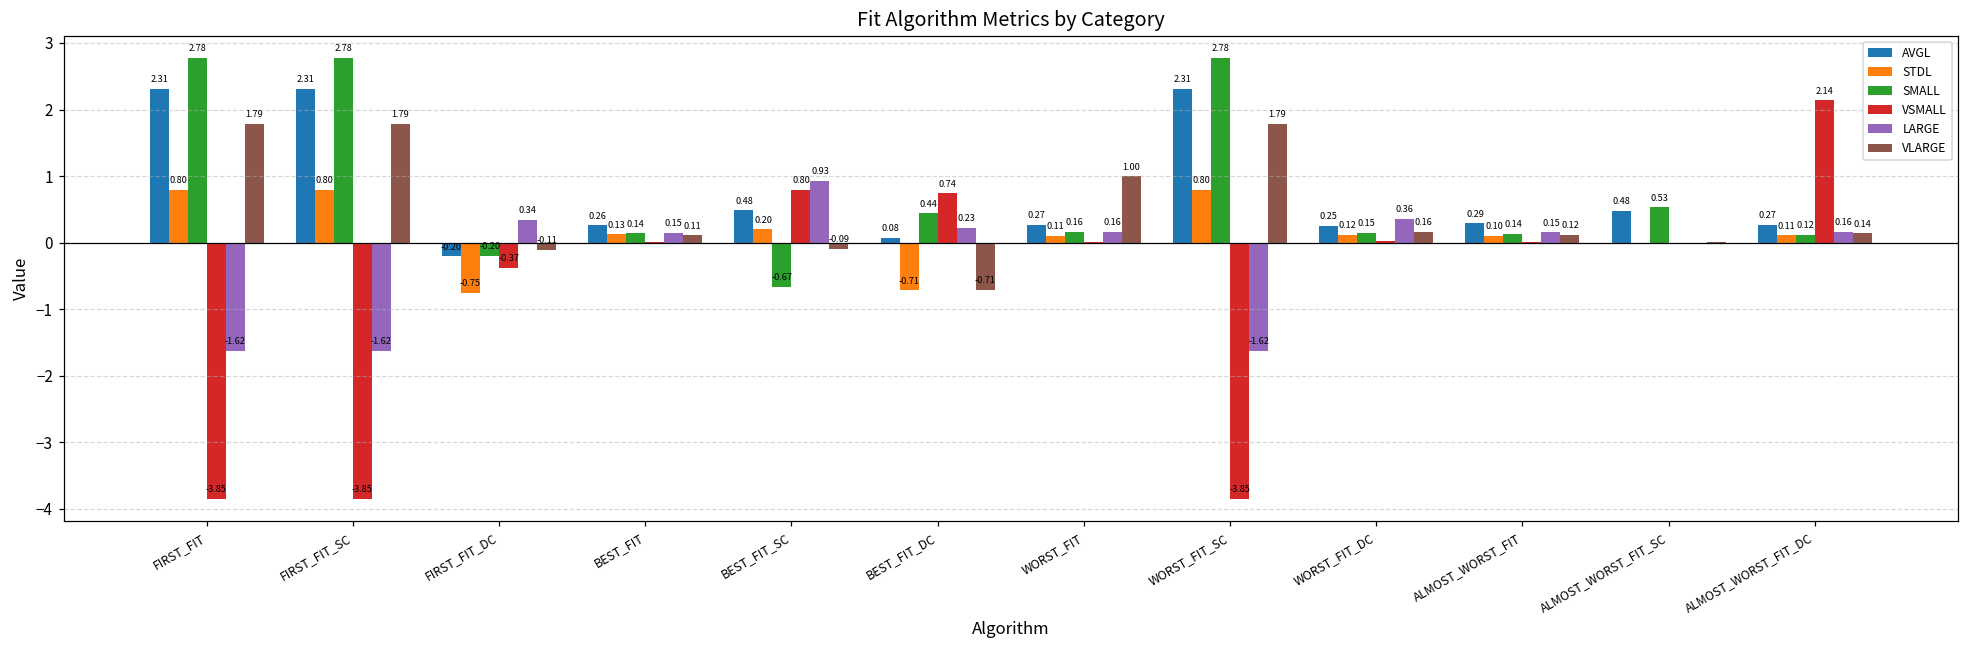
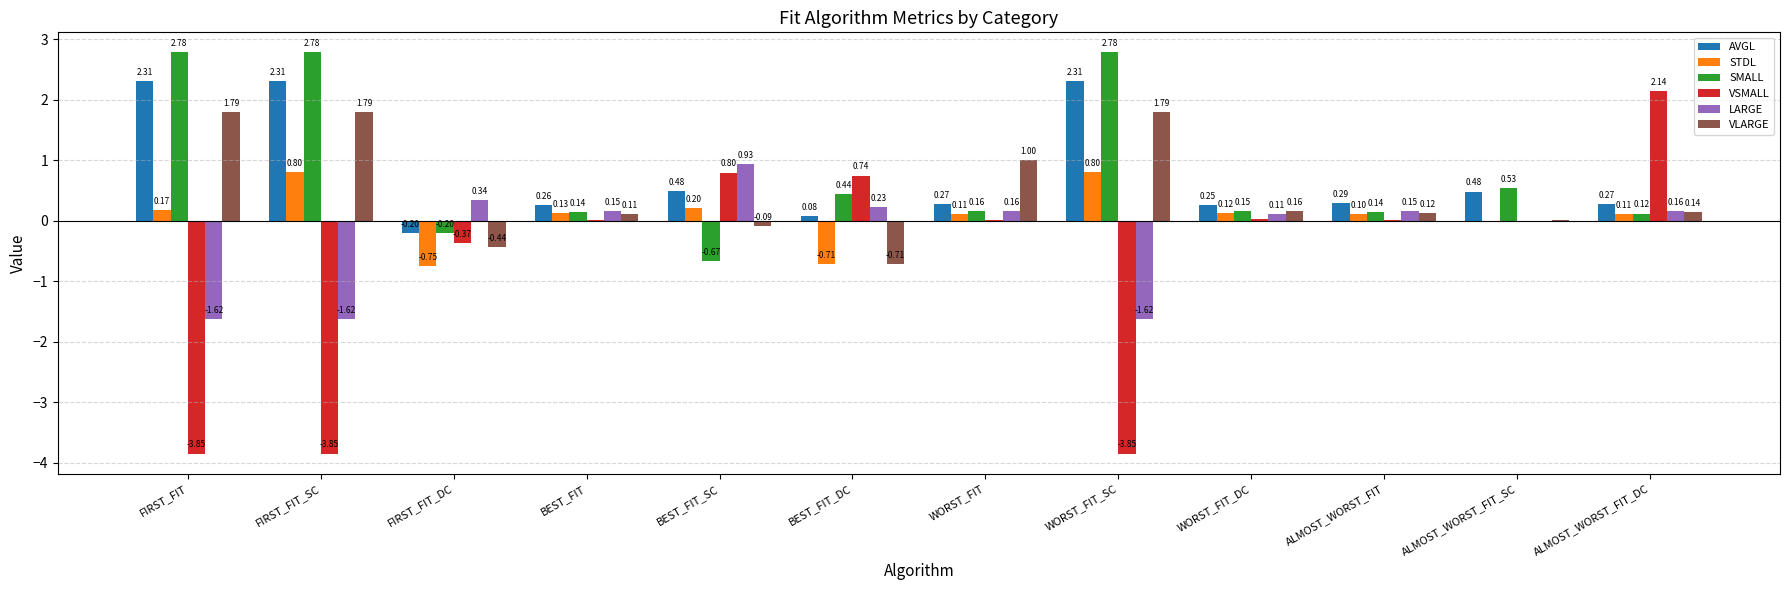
  {
    "AVGL": {
      "FIRST_FIT": 2.31,
      "FIRST_FIT_SC": 2.31,
      "FIRST_FIT_DC": -0.20,
      "BEST_FIT": 0.26,
      "BEST_FIT_SC": 0.48,
      "BEST_FIT_DC": 0.08,
      "WORST_FIT": 0.27,
      "WORST_FIT_SC": 2.31,
      "WORST_FIT_DC": 0.25,
      "ALMOST_WORST_FIT": 0.29,
      "ALMOST_WORST_FIT_SC": 0.48,
      "ALMOST_WORST_FIT_DC": 0.27
    },
    "STDL": {
-     "FIRST_FIT": 0.80,
+     "FIRST_FIT": 0.17,
      "FIRST_FIT_SC": 0.80,
      "FIRST_FIT_DC": -0.75,
      "BEST_FIT": 0.13,
      "BEST_FIT_SC": 0.20,
      "BEST_FIT_DC": -0.71,
      "WORST_FIT": 0.11,
      "WORST_FIT_SC": 0.80,
      "WORST_FIT_DC": 0.12,
      "ALMOST_WORST_FIT": 0.10,
      "ALMOST_WORST_FIT_DC": 0.11
    },
    "SMALL": {
      "FIRST_FIT": 2.78,
      "FIRST_FIT_SC": 2.78,
      "FIRST_FIT_DC": -0.20,
      "BEST_FIT": 0.14,
      "BEST_FIT_SC": -0.67,
      "BEST_FIT_DC": 0.44,
      "WORST_FIT": 0.16,
      "WORST_FIT_SC": 2.78,
      "WORST_FIT_DC": 0.15,
      "ALMOST_WORST_FIT": 0.14,
      "ALMOST_WORST_FIT_SC": 0.53,
      "ALMOST_WORST_FIT_DC": 0.12
    },
    "VSMALL": {
      "FIRST_FIT": -3.85,
      "FIRST_FIT_SC": -3.85,
      "FIRST_FIT_DC": -0.37,
      "BEST_FIT_SC": 0.80,
      "BEST_FIT_DC": 0.74,
      "WORST_FIT_SC": -3.85,
      "ALMOST_WORST_FIT_DC": 2.14
    },
    "LARGE": {
      "FIRST_FIT": -1.62,
      "FIRST_FIT_SC": -1.62,
      "FIRST_FIT_DC": 0.34,
      "BEST_FIT": 0.15,
      "BEST_FIT_SC": 0.93,
      "BEST_FIT_DC": 0.23,
      "WORST_FIT": 0.16,
      "WORST_FIT_SC": -1.62,
-     "WORST_FIT_DC": 0.36,
+     "WORST_FIT_DC": 0.11,
      "ALMOST_WORST_FIT": 0.15,
      "ALMOST_WORST_FIT_DC": 0.16
    },
    "VLARGE": {
      "FIRST_FIT": 1.79,
      "FIRST_FIT_SC": 1.79,
-     "FIRST_FIT_DC": -0.11,
+     "FIRST_FIT_DC": -0.44,
      "BEST_FIT": 0.11,
      "BEST_FIT_SC": -0.09,
      "BEST_FIT_DC": -0.71,
      "WORST_FIT": 1.00,
      "WORST_FIT_SC": 1.79,
      "WORST_FIT_DC": 0.16,
      "ALMOST_WORST_FIT": 0.12,
      "ALMOST_WORST_FIT_DC": 0.14
    }
  }
